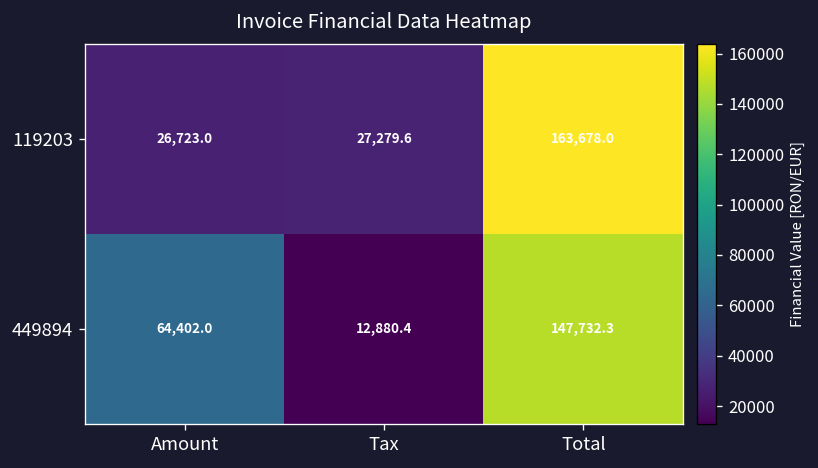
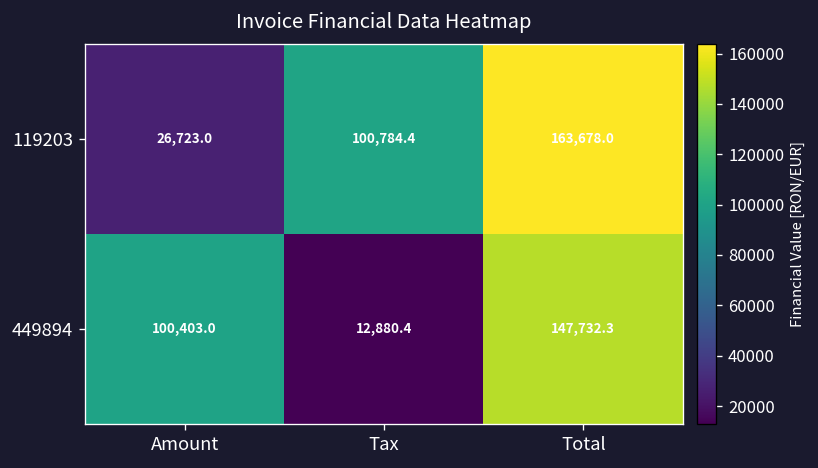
  {
    "119203": {
      "Amount": "26,723.0",
-     "Tax": "27,279.6",
+     "Tax": "100,784.4",
      "Total": "163,678.0"
    },
    "449894": {
-     "Amount": "64,402.0",
+     "Amount": "100,403.0",
      "Tax": "12,880.4",
      "Total": "147,732.3"
    }
  }
